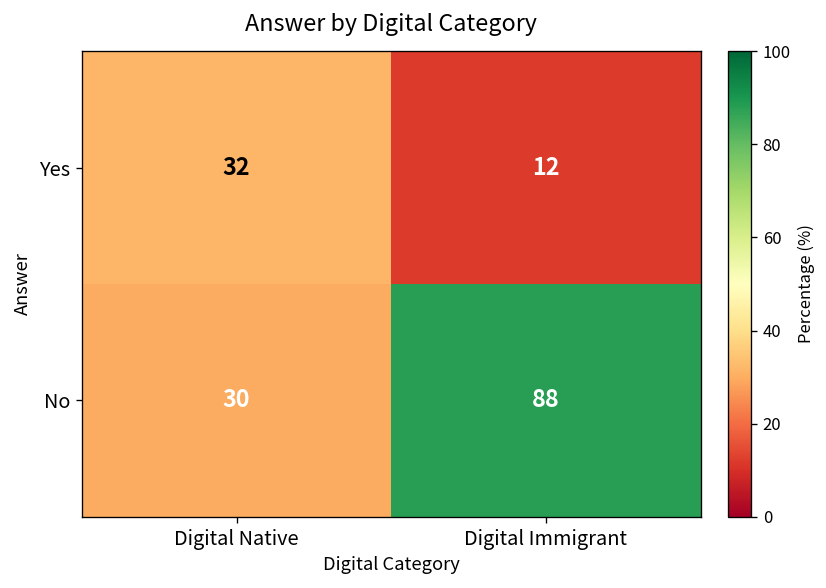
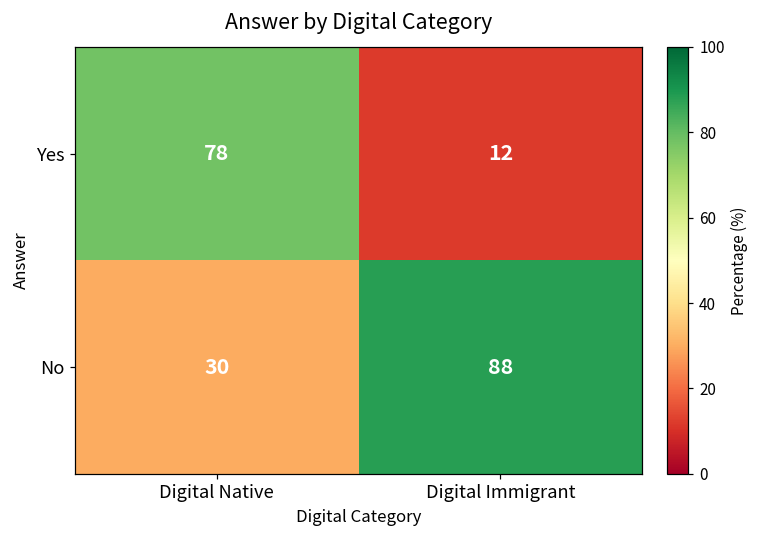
  {
    "Yes": {
-     "Digital Native": 32,
+     "Digital Native": 78,
      "Digital Immigrant": 12
    },
    "No": {
      "Digital Native": 30,
      "Digital Immigrant": 88
    }
  }
